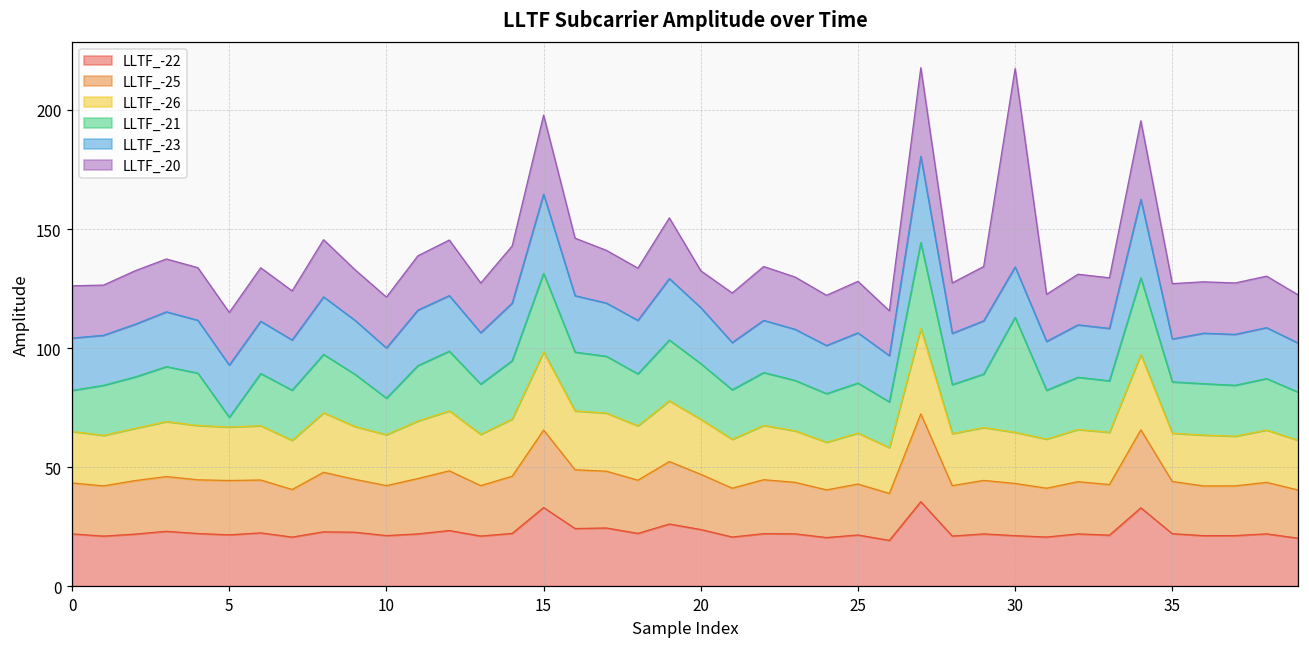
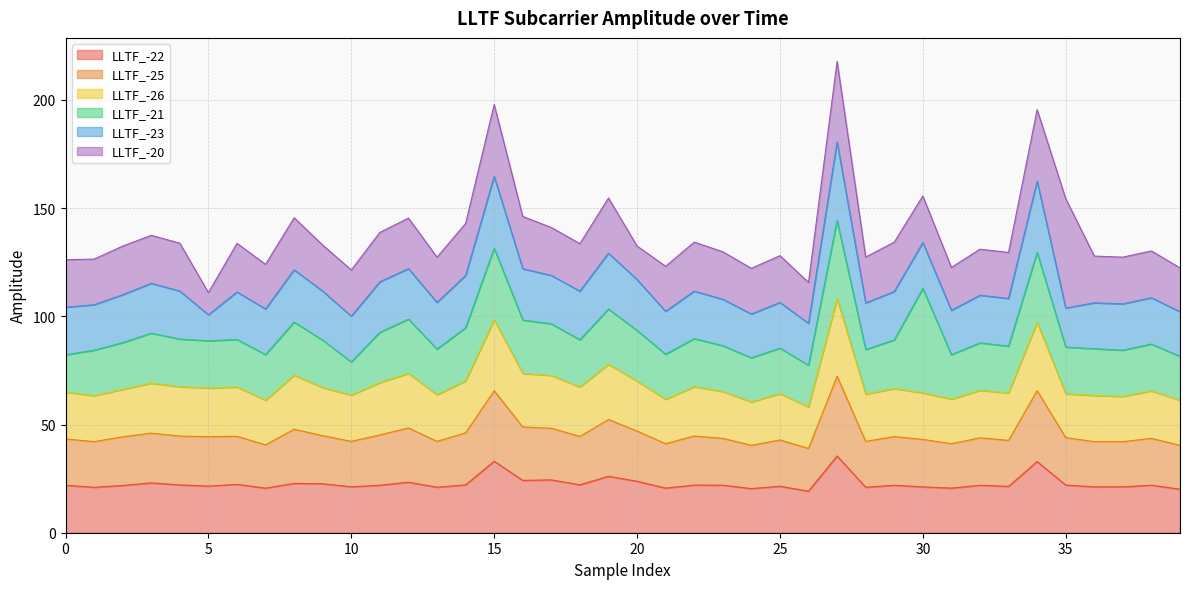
  {
    "LLTF_-21": {
      "0": 17,
-     "5": 4,
+     "5": 22,
      "10": 15,
      "15": 33,
      "20": 23,
      "25": 21,
      "30": 48,
      "35": 22
    },
    "LLTF_-23": {
      "0": 22,
-     "5": 22,
+     "5": 12,
      "10": 21,
      "15": 33,
      "20": 24,
      "25": 21,
      "30": 21,
      "35": 18
    },
    "LLTF_-20": {
      "0": 22,
-     "5": 22,
+     "5": 10,
      "10": 21,
      "15": 33,
      "20": 15,
      "25": 22,
-     "30": 83,
-     "35": 23
+     "30": 22,
+     "35": 51
    }
  }
